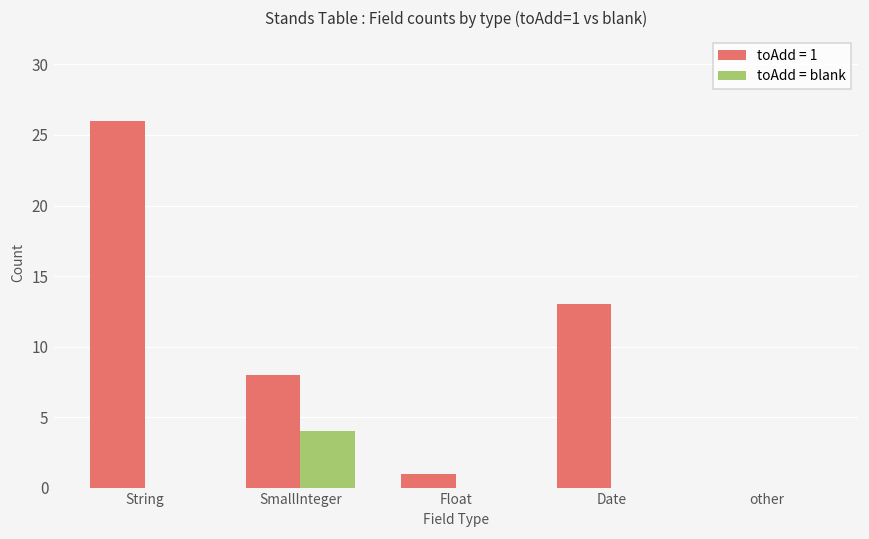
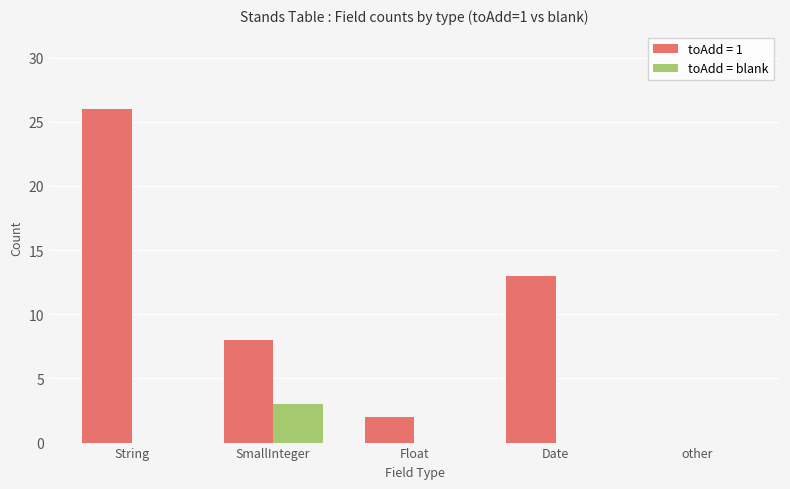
  {
    "toAdd = 1": {
      "String": 26,
      "SmallInteger": 8,
-     "Float": 1,
+     "Float": 2,
      "Date": 13,
      "other": 0
    },
    "toAdd = blank": {
      "String": 0,
-     "SmallInteger": 4,
+     "SmallInteger": 3,
      "Float": 0,
      "Date": 0,
      "other": 0
    }
  }
